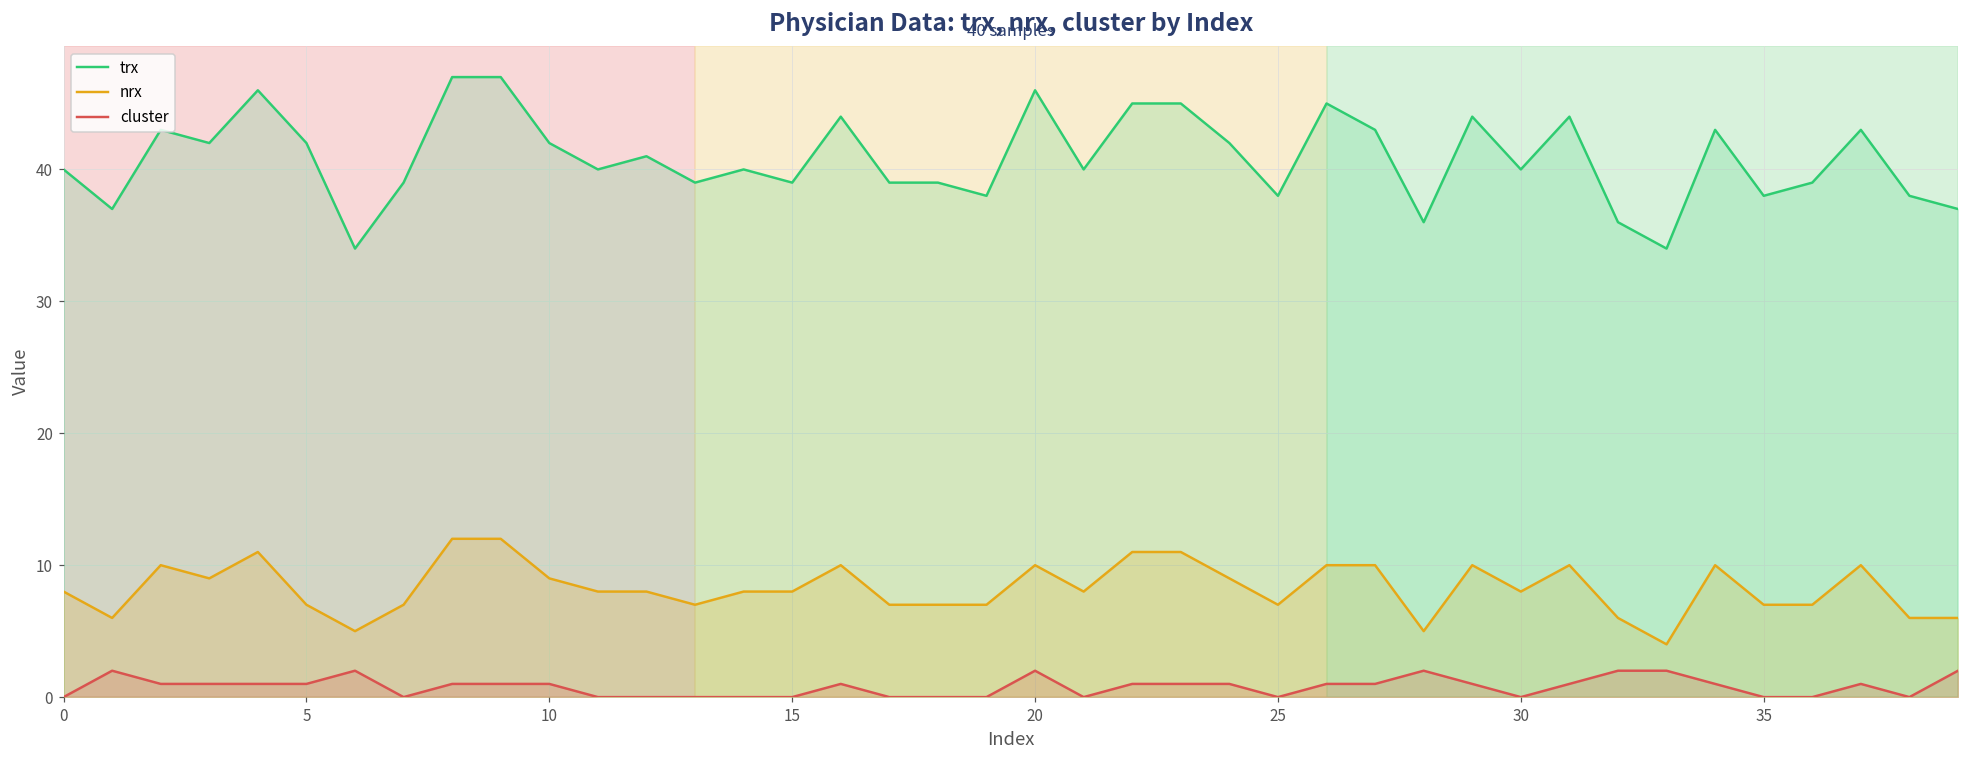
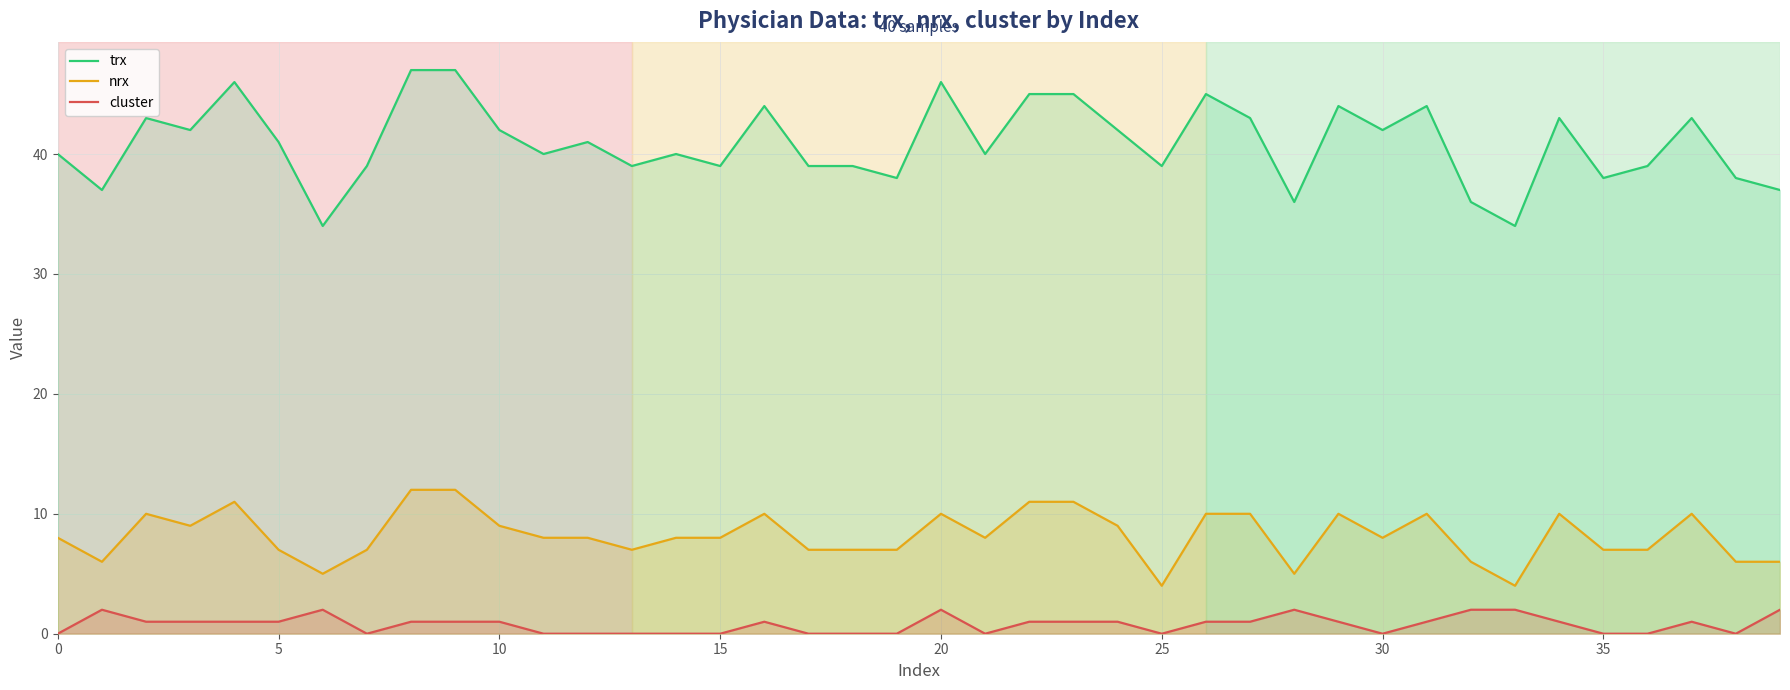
  {
    "trx": {
      "0": 40,
-     "5": 42,
+     "5": 41,
      "10": 42,
      "15": 39,
      "20": 46,
-     "25": 38,
-     "30": 40,
+     "25": 39,
+     "30": 42,
      "35": 38
    },
    "nrx": {
      "0": 8,
      "5": 7,
      "10": 9,
      "15": 8,
      "20": 10,
-     "25": 7,
+     "25": 4,
      "30": 8,
      "35": 7
    },
    "cluster": {
      "0": 0,
      "5": 1,
      "10": 1,
      "15": 0,
      "20": 2,
      "25": 0,
      "30": 0,
      "35": 0
    }
  }
